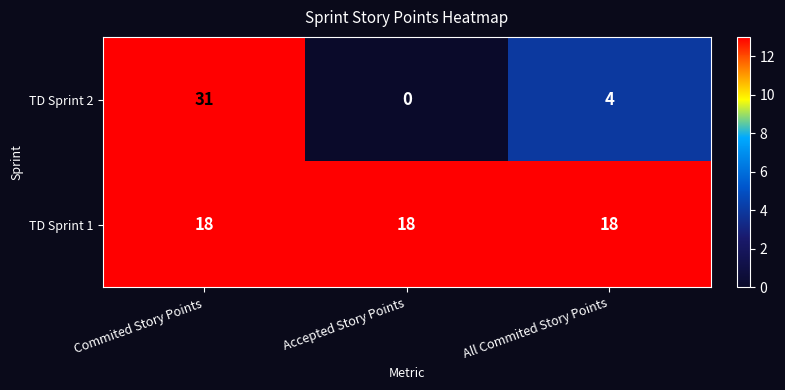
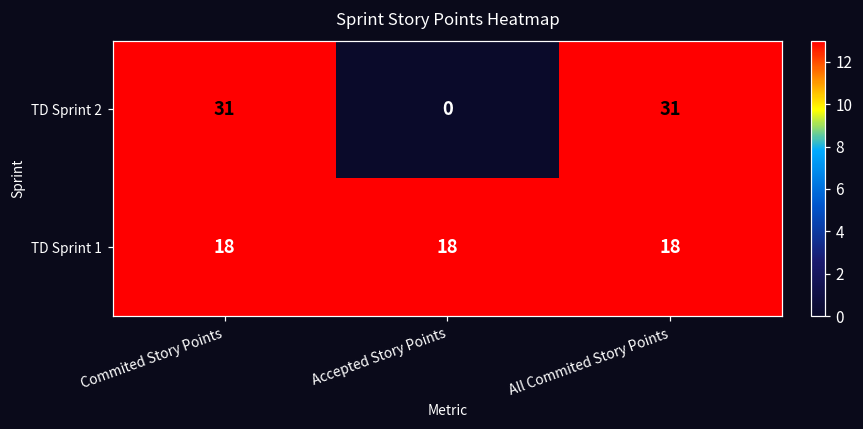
  {
    "TD Sprint 2": {
      "Commited Story Points": 31,
      "Accepted Story Points": 0,
-     "All Commited Story Points": 4
+     "All Commited Story Points": 31
    },
    "TD Sprint 1": {
      "Commited Story Points": 18,
      "Accepted Story Points": 18,
      "All Commited Story Points": 18
    }
  }
